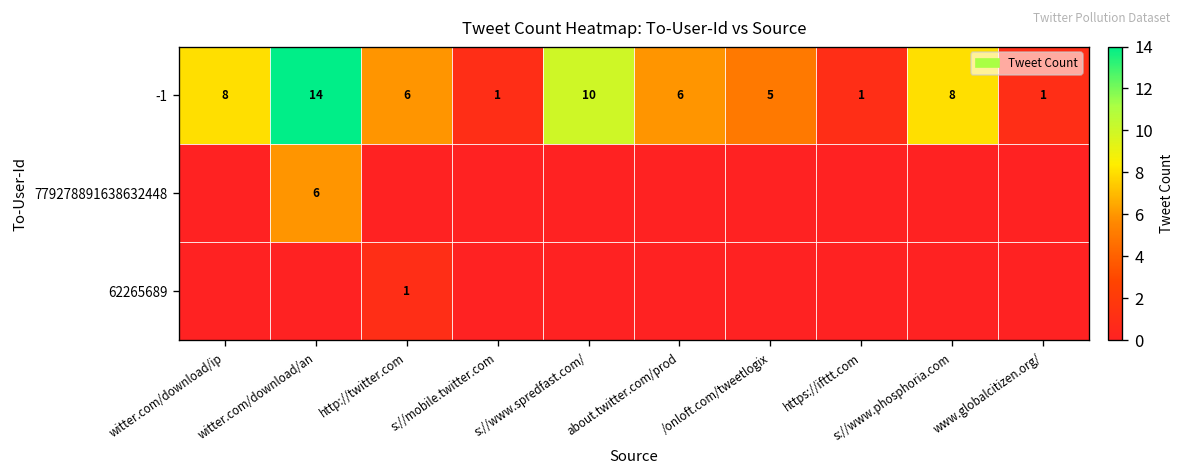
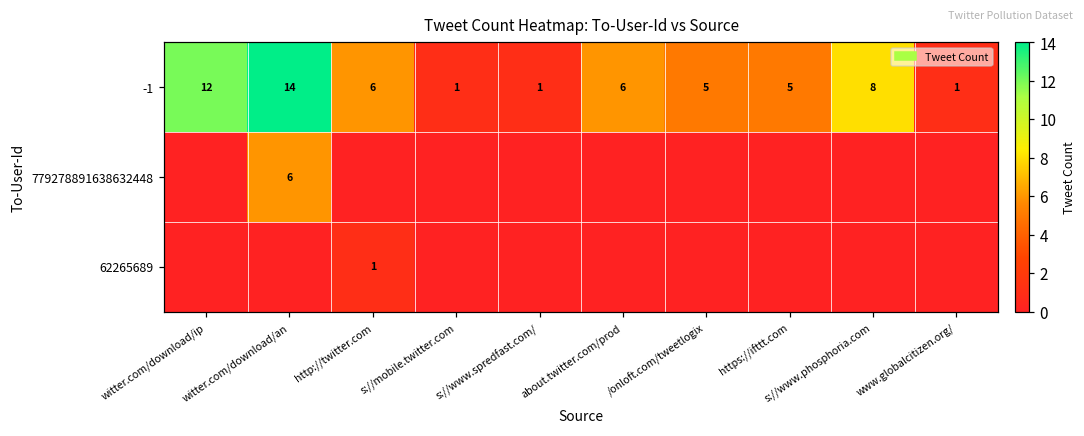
  {
    "-1": {
-     "witter.com/download/ip": 8,
+     "witter.com/download/ip": 12,
      "witter.com/download/an": 14,
      "http://twitter.com": 6,
      "s://mobile.twitter.com": 1,
-     "s://www.spredfast.com/": 10,
+     "s://www.spredfast.com/": 1,
      "about.twitter.com/prod": 6,
      "/onloft.com/tweetlogix": 5,
-     "https://ifttt.com": 1,
+     "https://ifttt.com": 5,
      "s://www.phosphoria.com": 8,
      "www.globalcitizen.org/": 1
    },
    "779278891638632448": {
      "witter.com/download/an": 6
    },
    "62265689": {
      "http://twitter.com": 1
    }
  }
